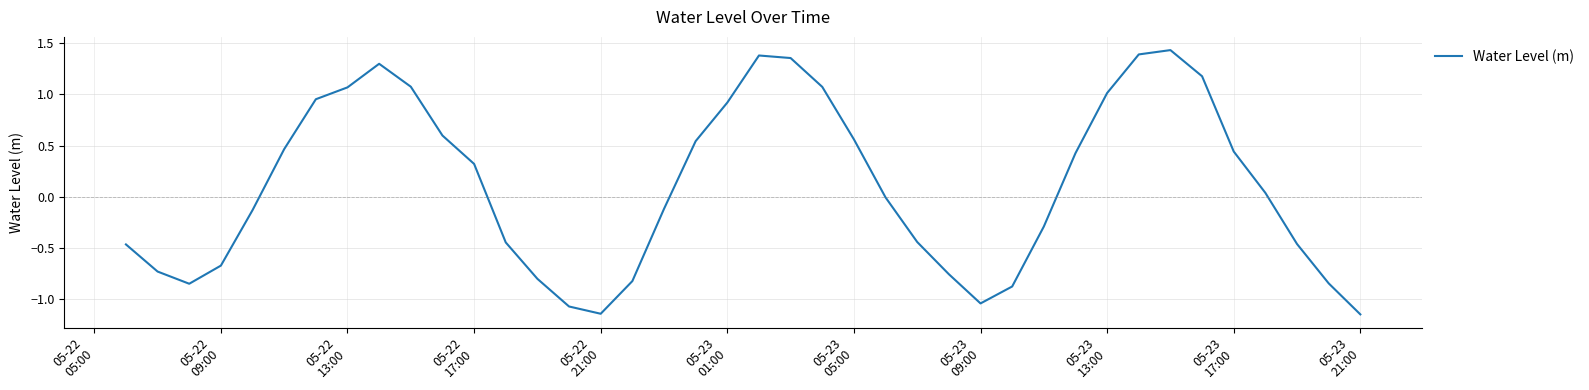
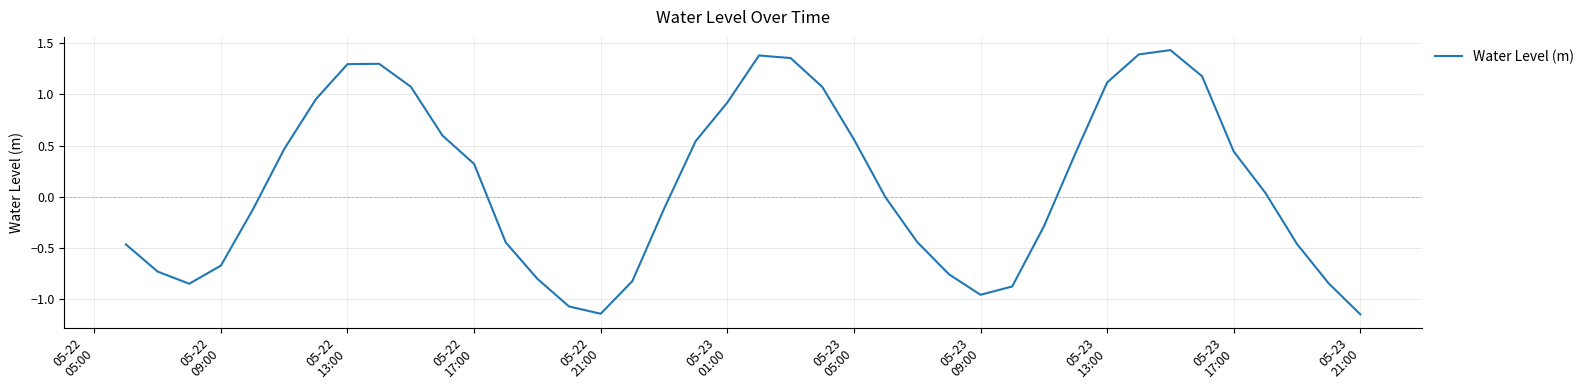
  {
    "05-22 09:00": -0.67,
-   "05-22 13:00": 1.07,
+   "05-22 13:00": 1.29,
    "05-22 17:00": 0.32,
    "05-22 21:00": -1.14,
    "05-23 01:00": 0.92,
    "05-23 05:00": 0.56,
-   "05-23 09:00": -1.04,
-   "05-23 13:00": 1.01,
+   "05-23 09:00": -0.96,
+   "05-23 13:00": 1.12,
    "05-23 17:00": 0.44,
    "05-23 21:00": -1.15
  }
